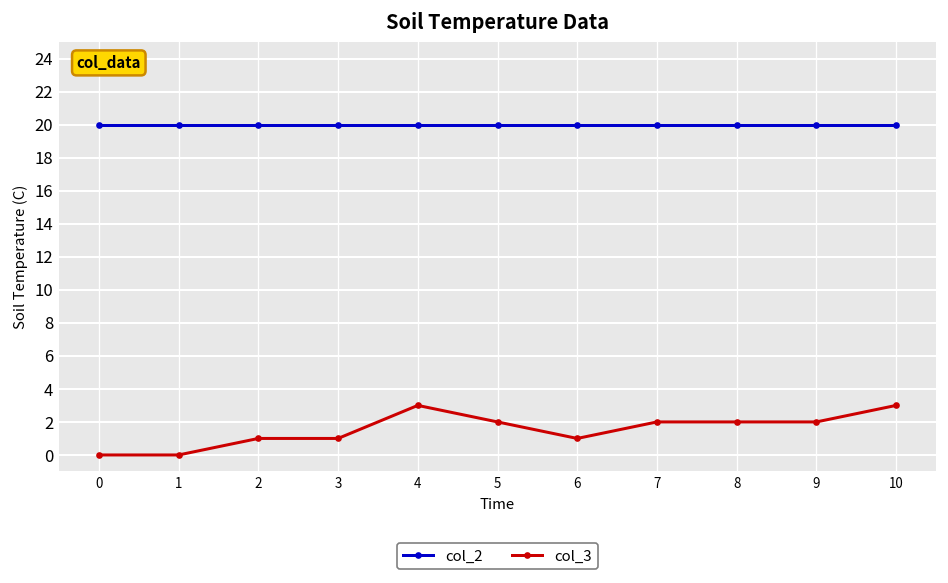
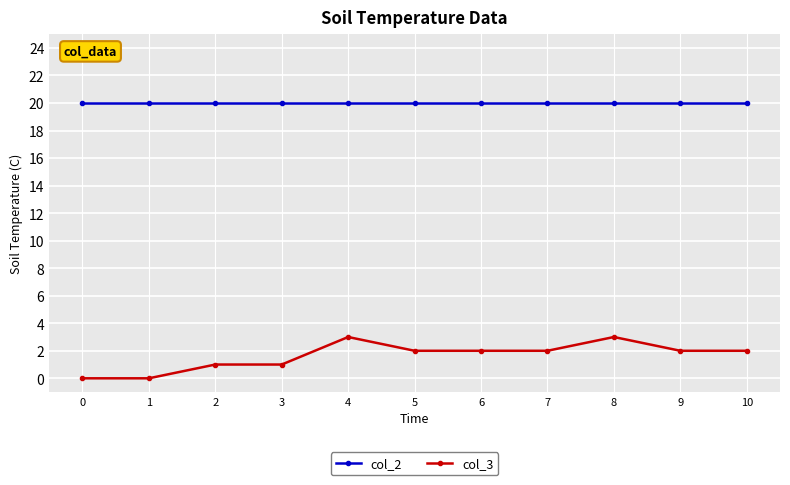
  {
    "col_2": {
      "0": 20,
      "1": 20,
      "2": 20,
      "3": 20,
      "4": 20,
      "5": 20,
      "6": 20,
      "7": 20,
      "8": 20,
      "9": 20,
      "10": 20
    },
    "col_3": {
      "0": 0,
      "1": 0,
      "2": 1,
      "3": 1,
      "4": 3,
      "5": 2,
-     "6": 1,
+     "6": 2,
      "7": 2,
-     "8": 2,
+     "8": 3,
      "9": 2,
-     "10": 3
+     "10": 2
    }
  }
